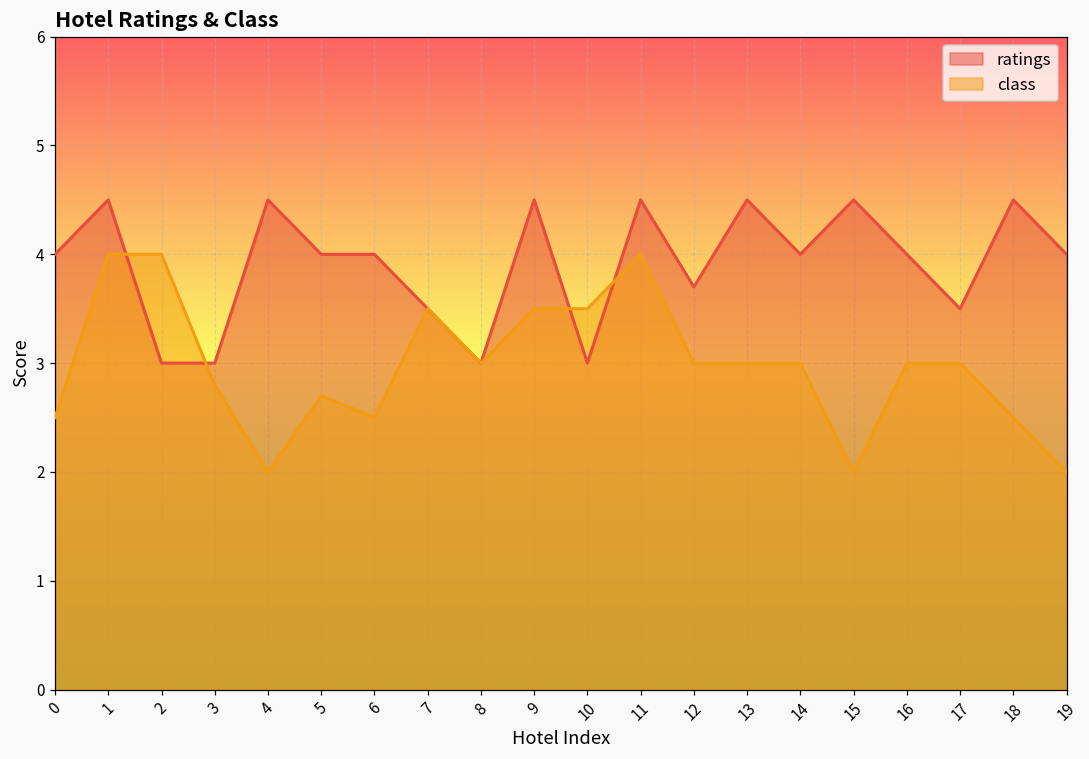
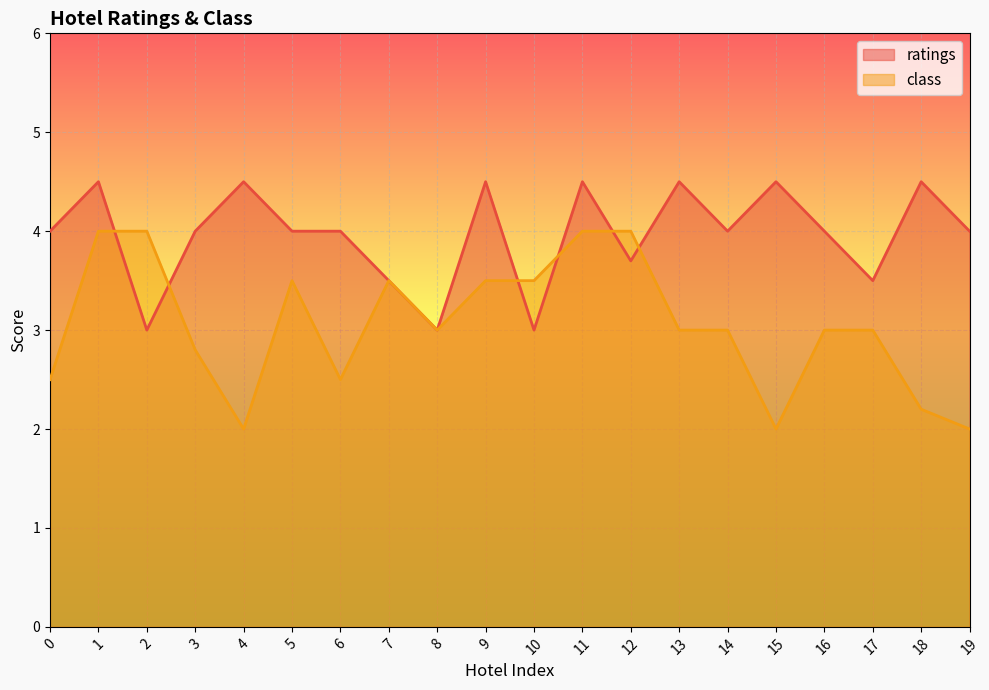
  {
    "ratings": {
      "0": 4,
      "1": 4.5,
      "2": 3,
-     "3": 3,
+     "3": 4,
      "4": 4.5,
      "5": 4,
      "6": 4,
      "9": 4.5,
      "10": 3,
      "11": 4.5,
      "12": 3.7,
      "13": 4.5,
      "14": 4,
      "15": 4.5,
      "16": 4,
      "17": 3.5,
      "18": 4.5,
      "19": 4
    },
    "class": {
      "0": 2.5,
      "1": 4.0,
      "2": 4.0,
      "3": 2.8,
      "4": 2.0,
-     "5": 2.7,
+     "5": 3.5,
      "6": 2.5,
      "9": 3.5,
      "10": 3.5,
      "11": 4.0,
-     "12": 3,
+     "12": 4,
      "13": 3.0,
      "14": 3.0,
      "15": 2.0,
      "16": 3.0,
      "17": 3.0,
-     "18": 2.5,
+     "18": 2.2,
      "19": 2.0
    }
  }
